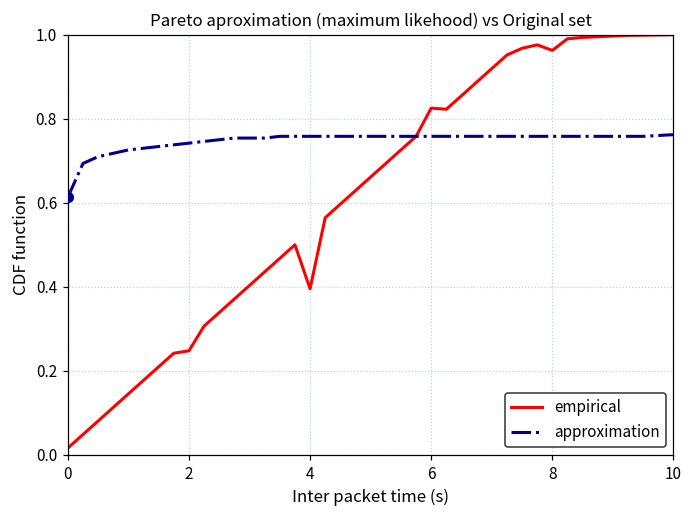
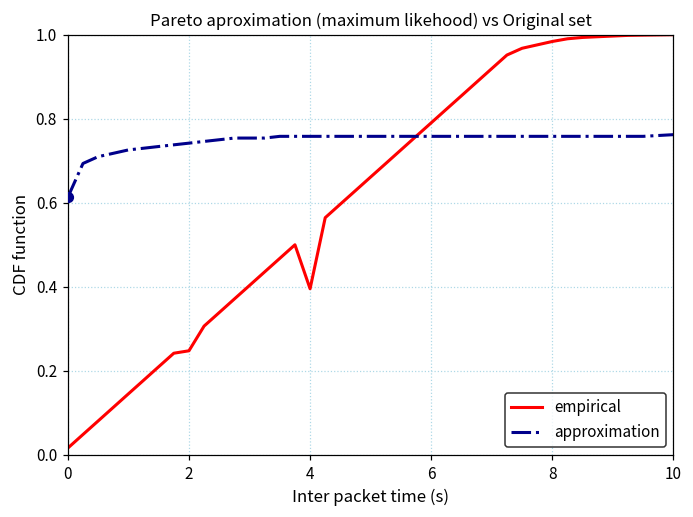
  {
    "empirical": {
      "0": 0.02,
      "2": 0.25,
      "4": 0.40,
-     "6": 0.83,
-     "8": 0.96,
+     "6": 0.79,
+     "8": 0.98,
      "10": 1.00
    }
  }
